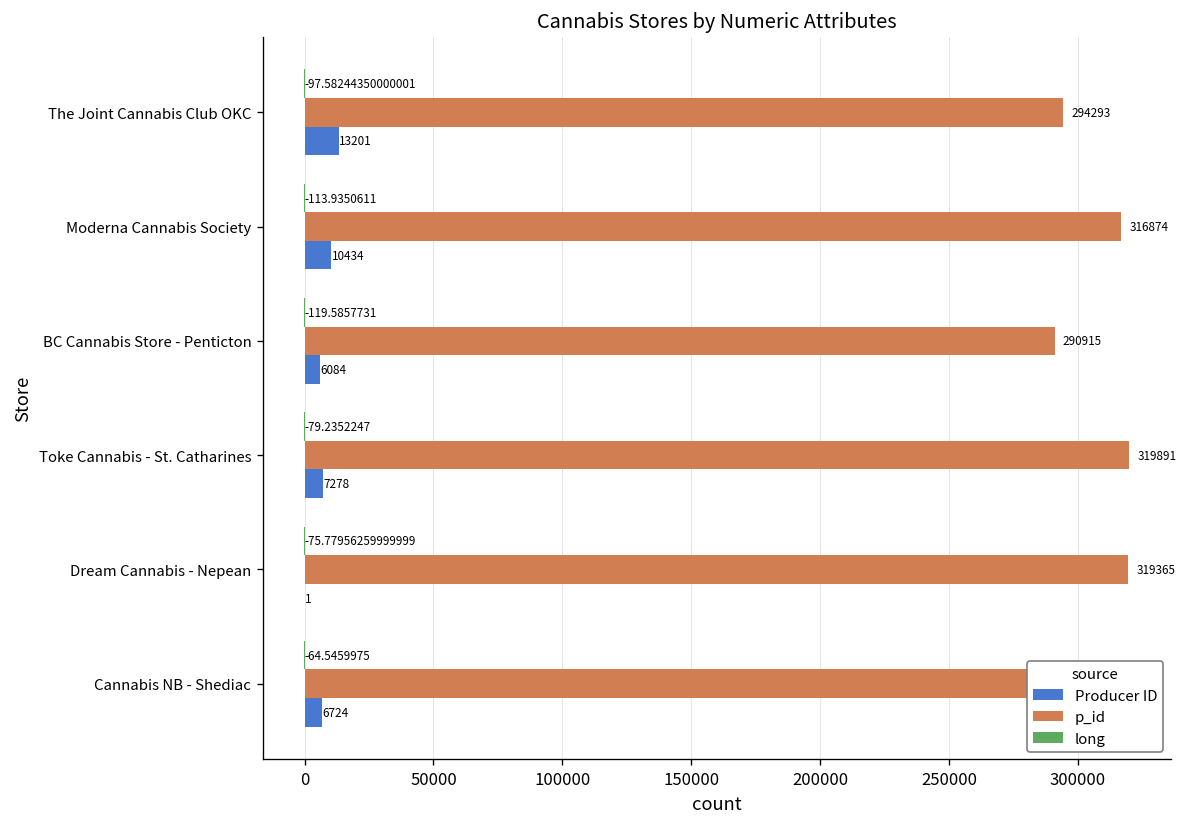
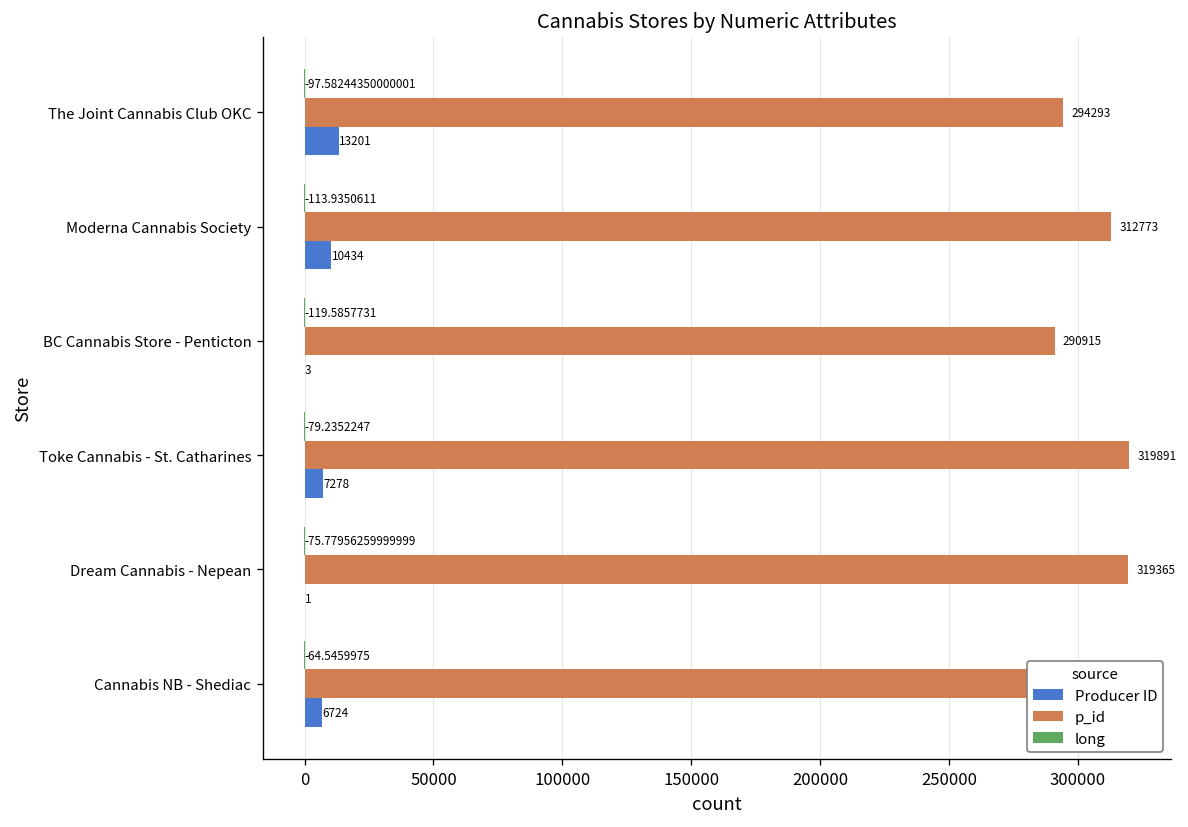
  {
    "Producer ID": {
      "The Joint Cannabis Club OKC": 13201,
      "Moderna Cannabis Society": 10434,
-     "BC Cannabis Store - Penticton": 6084,
+     "BC Cannabis Store - Penticton": 3,
      "Toke Cannabis - St. Catharines": 7278,
      "Dream Cannabis - Nepean": 1,
      "Cannabis NB - Shediac": 6724
    },
    "p_id": {
      "The Joint Cannabis Club OKC": 294293,
-     "Moderna Cannabis Society": 316874,
+     "Moderna Cannabis Society": 312773,
      "BC Cannabis Store - Penticton": 290915,
      "Toke Cannabis - St. Catharines": 319891,
      "Dream Cannabis - Nepean": 319365
    },
    "long": {
      "The Joint Cannabis Club OKC": -97.58244350000001,
      "Moderna Cannabis Society": -113.9350611,
      "BC Cannabis Store - Penticton": -119.5857731,
      "Toke Cannabis - St. Catharines": -79.2352247,
      "Dream Cannabis - Nepean": -75.77956259999999,
      "Cannabis NB - Shediac": -64.5459975
    }
  }
